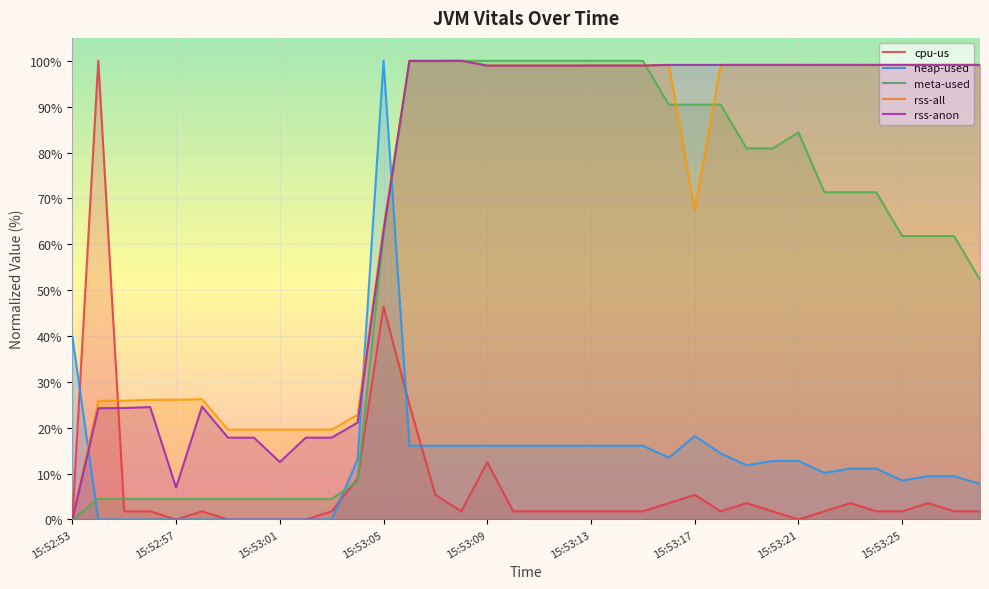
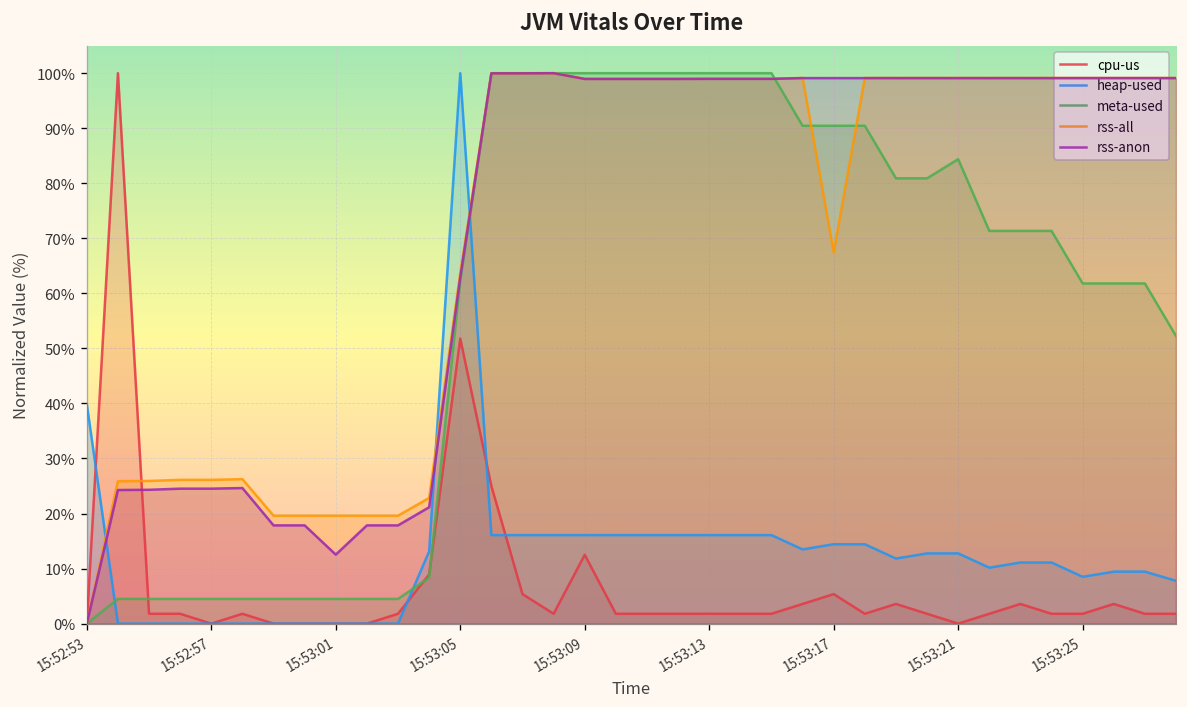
  {
    "cpu-us": {
-     "15:53:05": "46%",
+     "15:53:05": "52%",
      "15:53:09": "13%",
      "15:53:13": "2%",
      "15:53:17": "5%",
      "15:53:21": "0%",
      "15:53:25": "2%"
    },
    "heap-used": {
      "15:52:53": "40%",
      "15:53:05": "100%",
      "15:53:09": "16%",
      "15:53:13": "16%",
-     "15:53:17": "18%",
+     "15:53:17": "14%",
      "15:53:21": "13%",
      "15:53:25": "9%"
    },
    "meta-used": {
      "15:52:57": "4%",
      "15:53:01": "4%",
      "15:53:05": "62%",
      "15:53:09": "100%",
      "15:53:13": "100%",
      "15:53:17": "90%",
      "15:53:21": "84%",
      "15:53:25": "62%"
    },
    "rss-all": {
      "15:52:57": "26%",
      "15:53:01": "20%",
      "15:53:05": "64%",
      "15:53:17": "67%"
    },
    "rss-anon": {
-     "15:52:57": "7%",
+     "15:52:57": "25%",
      "15:53:01": "13%",
      "15:53:05": "63%",
      "15:53:17": "99%"
    }
  }
